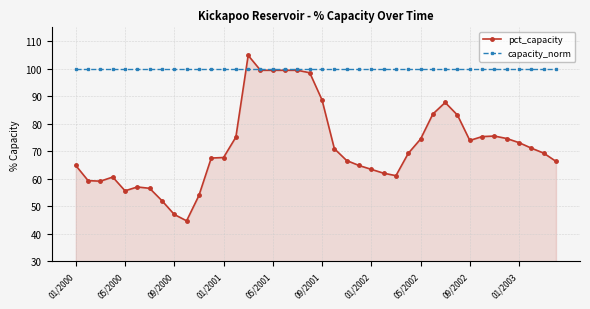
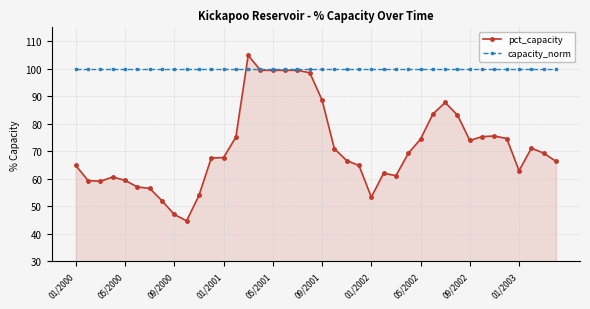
  {
    "pct_capacity": {
      "01/2000": 65,
-     "05/2000": 56,
+     "05/2000": 59,
      "09/2000": 47,
      "01/2001": 68,
      "09/2001": 89,
-     "01/2002": 63,
+     "01/2002": 53,
      "05/2002": 74,
      "09/2002": 74,
-     "01/2003": 73
+     "01/2003": 63
    },
    "capacity_norm": {
      "01/2000": 100,
      "05/2000": 100,
      "09/2000": 100,
      "01/2001": 100,
      "09/2001": 100,
      "01/2002": 100,
      "05/2002": 100,
      "09/2002": 100,
      "01/2003": 100
    }
  }
